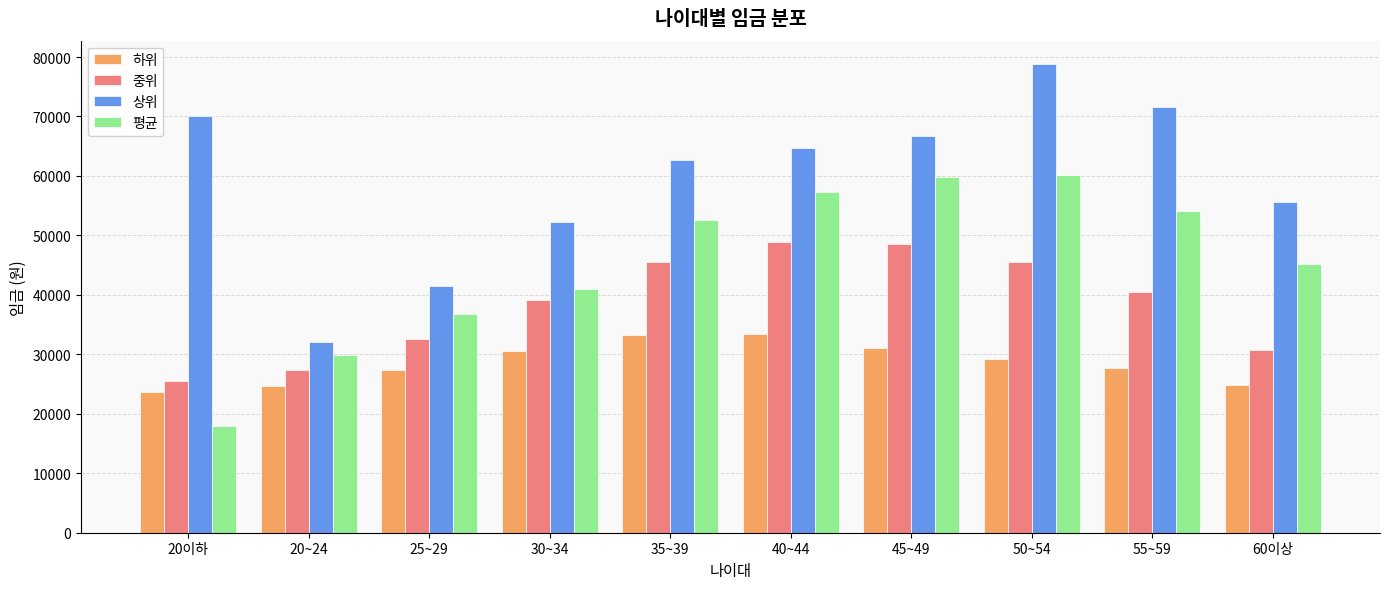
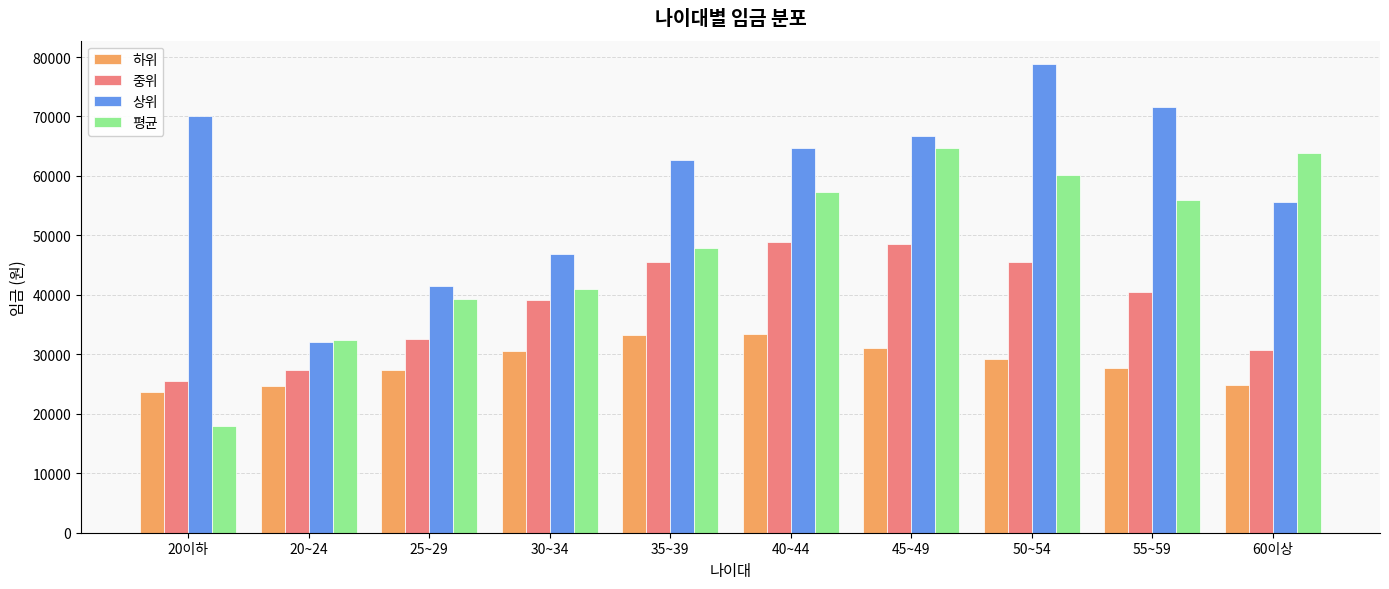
  {
    "상위": {
      "20이하": 70000,
      "20~24": 32000,
      "25~29": 41000,
-     "30~34": 52000,
+     "30~34": 47000,
      "35~39": 63000,
      "40~44": 65000,
      "45~49": 67000,
      "50~54": 79000,
      "55~59": 72000,
      "60이상": 56000
    },
    "평균": {
      "20이하": 18000,
-     "20~24": 30000,
-     "25~29": 37000,
+     "20~24": 32000,
+     "25~29": 39000,
      "30~34": 41000,
-     "35~39": 53000,
+     "35~39": 48000,
      "40~44": 57000,
-     "45~49": 60000,
+     "45~49": 65000,
      "50~54": 60000,
-     "55~59": 54000,
-     "60이상": 45000
+     "55~59": 56000,
+     "60이상": 64000
    }
  }
